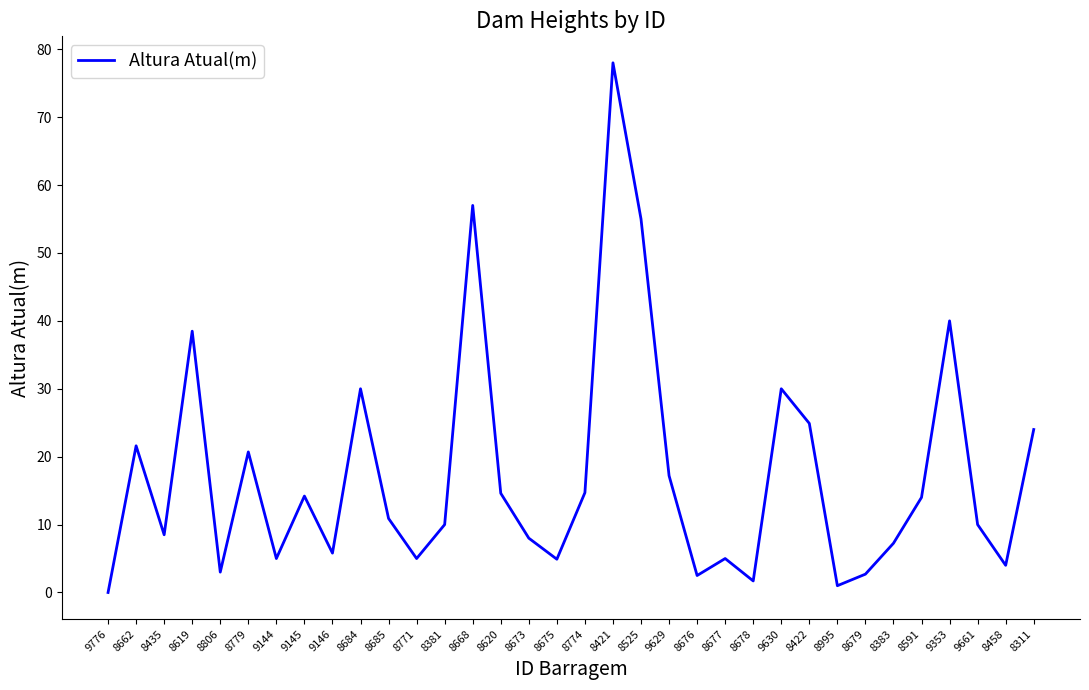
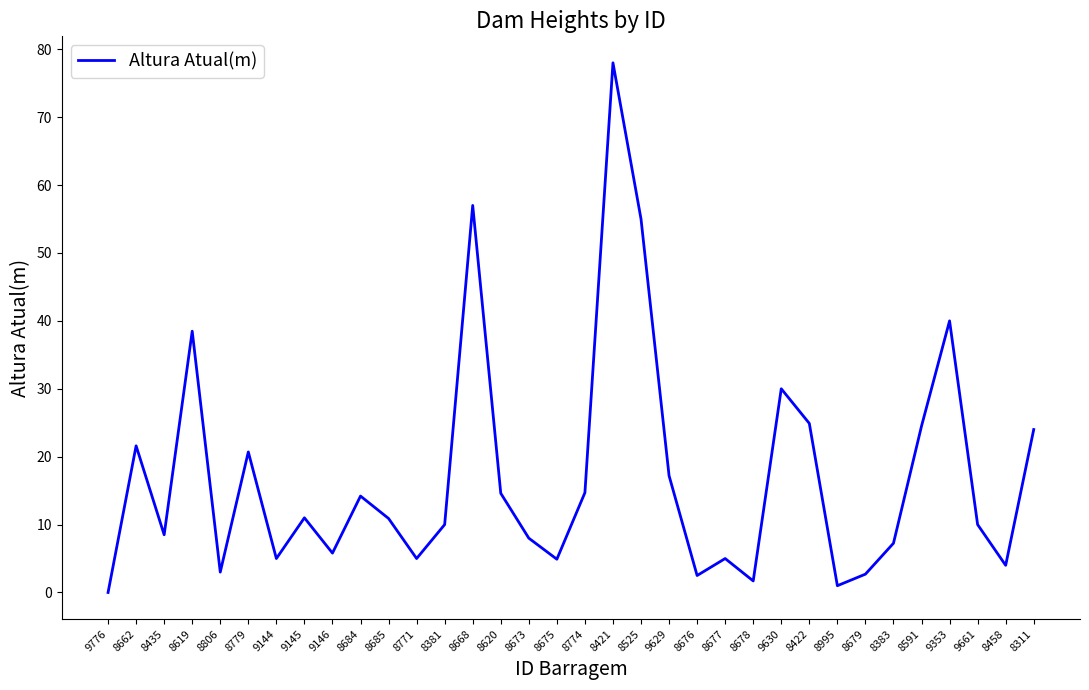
  {
    "9776": 0,
    "8662": 22,
    "8435": 9,
    "8619": 38,
    "8806": 3,
    "8779": 21,
    "9144": 5,
-   "9145": 14,
+   "9145": 11,
    "9146": 6,
-   "8684": 30,
+   "8684": 14,
    "8685": 11,
    "8771": 5,
    "8381": 10,
    "8668": 57,
    "8620": 15,
    "8673": 8,
    "8675": 5,
    "8774": 15,
    "8421": 78,
    "8525": 55,
    "9629": 17,
    "8676": 3,
    "8677": 5,
    "8678": 2,
    "9630": 30,
    "8422": 25,
    "8995": 1,
    "8679": 3,
    "8383": 7,
-   "8591": 14,
+   "8591": 25,
    "9353": 40,
    "9661": 10,
    "8458": 4,
    "8311": 24
  }
